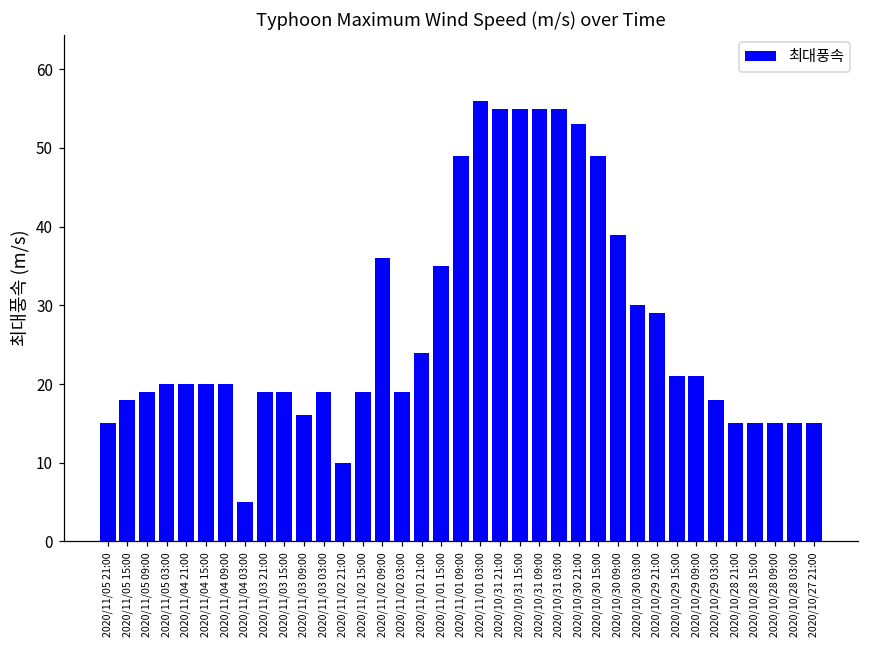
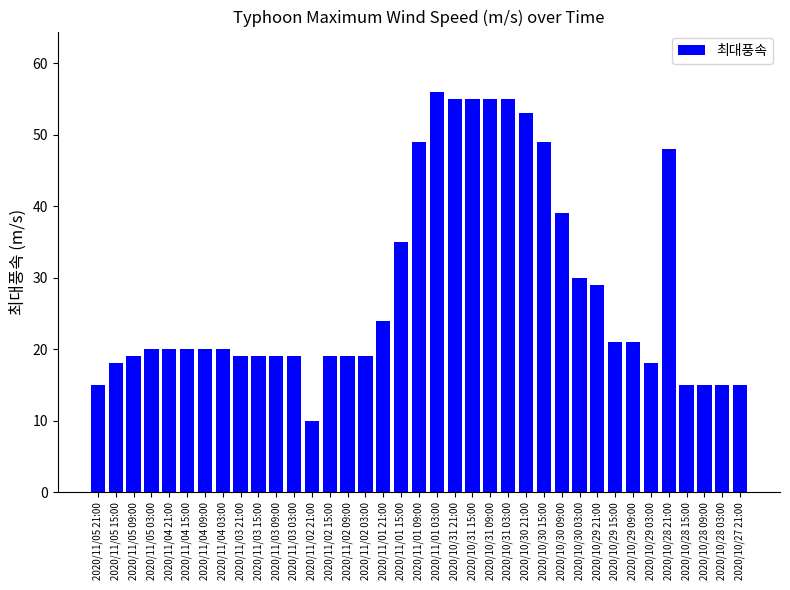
  {
    "2020/11/05 21:00": 15,
    "2020/11/05 15:00": 18,
    "2020/11/05 09:00": 19,
    "2020/11/05 03:00": 20,
    "2020/11/04 21:00": 20,
    "2020/11/04 15:00": 20,
    "2020/11/04 09:00": 20,
-   "2020/11/04 03:00": 5,
+   "2020/11/04 03:00": 20,
    "2020/11/03 21:00": 19,
    "2020/11/03 15:00": 19,
-   "2020/11/03 09:00": 16,
+   "2020/11/03 09:00": 19,
    "2020/11/03 03:00": 19,
    "2020/11/02 21:00": 10,
    "2020/11/02 15:00": 19,
-   "2020/11/02 09:00": 36,
+   "2020/11/02 09:00": 19,
    "2020/11/02 03:00": 19,
    "2020/11/01 21:00": 24,
    "2020/11/01 15:00": 35,
    "2020/11/01 09:00": 49,
    "2020/11/01 03:00": 56,
    "2020/10/31 21:00": 55,
    "2020/10/31 15:00": 55,
    "2020/10/31 09:00": 55,
    "2020/10/31 03:00": 55,
    "2020/10/30 21:00": 53,
    "2020/10/30 15:00": 49,
    "2020/10/30 09:00": 39,
    "2020/10/30 03:00": 30,
    "2020/10/29 21:00": 29,
    "2020/10/29 15:00": 21,
    "2020/10/29 09:00": 21,
    "2020/10/29 03:00": 18,
-   "2020/10/28 21:00": 15,
+   "2020/10/28 21:00": 48,
    "2020/10/28 15:00": 15,
    "2020/10/28 09:00": 15,
    "2020/10/28 03:00": 15,
    "2020/10/27 21:00": 15
  }
